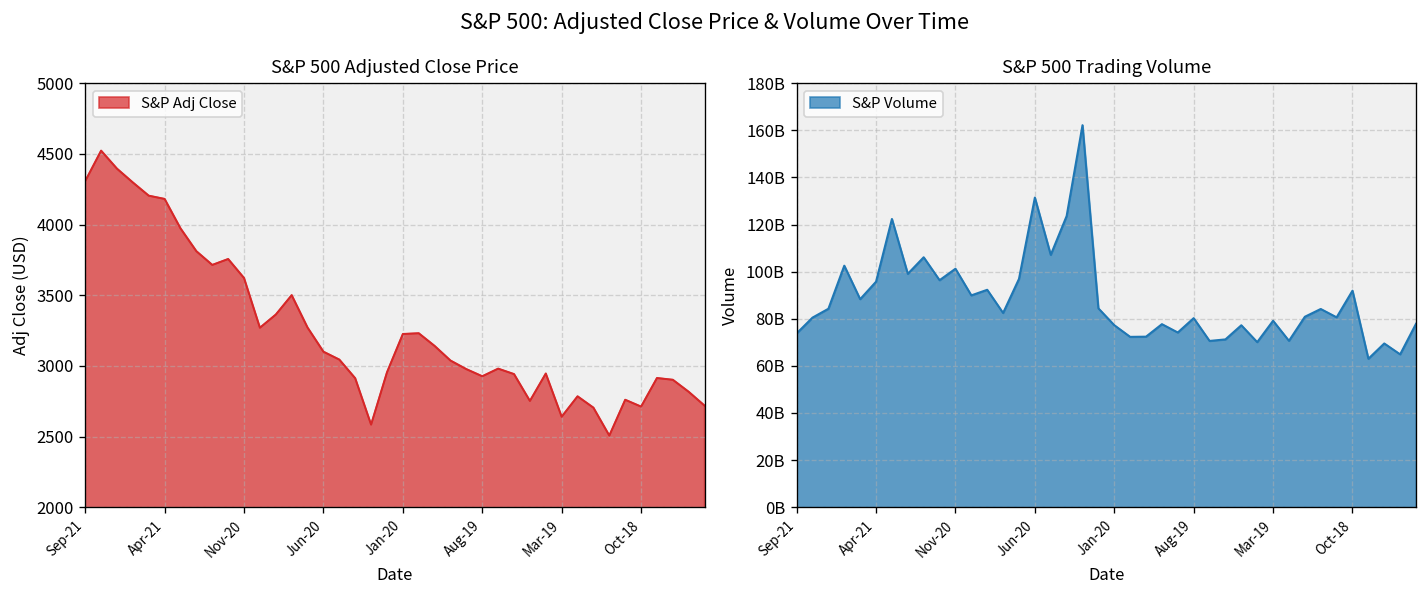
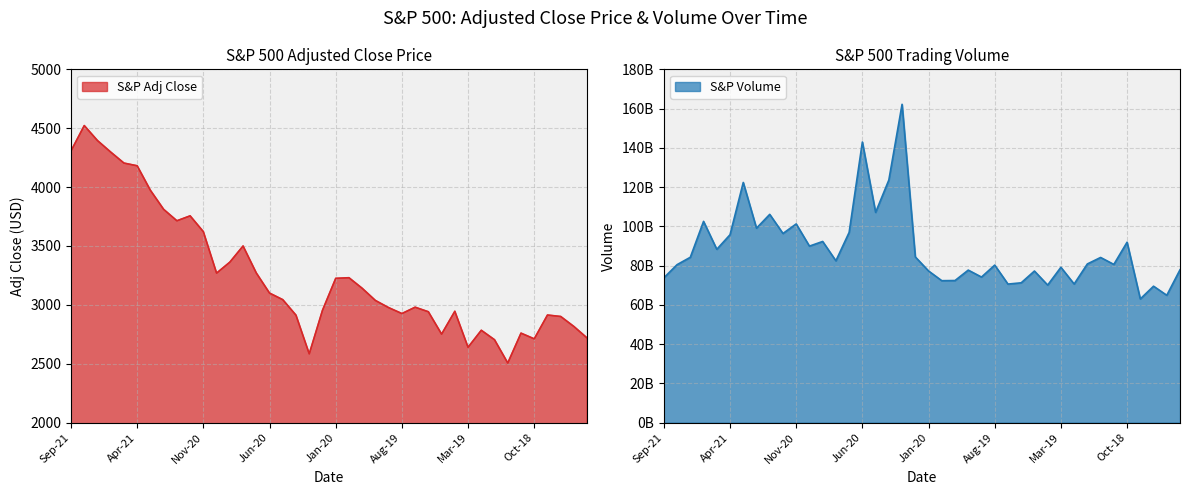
  {
    "S&P 500 Adjusted Close Price": {
      "Sep-21": 4310,
      "Apr-21": 4180,
      "Nov-20": 3620,
      "Jun-20": 3100,
      "Jan-20": 3230,
      "Aug-19": 2930,
      "Mar-19": 2640,
      "Oct-18": 2710
    },
    "S&P 500 Trading Volume": {
      "Sep-21": 74000000000,
      "Apr-21": 96000000000,
      "Nov-20": 101000000000,
-     "Jun-20": 131000000000,
+     "Jun-20": 143000000000,
      "Jan-20": 77000000000,
      "Aug-19": 80000000000,
      "Mar-19": 79000000000,
      "Oct-18": 92000000000
    }
  }
